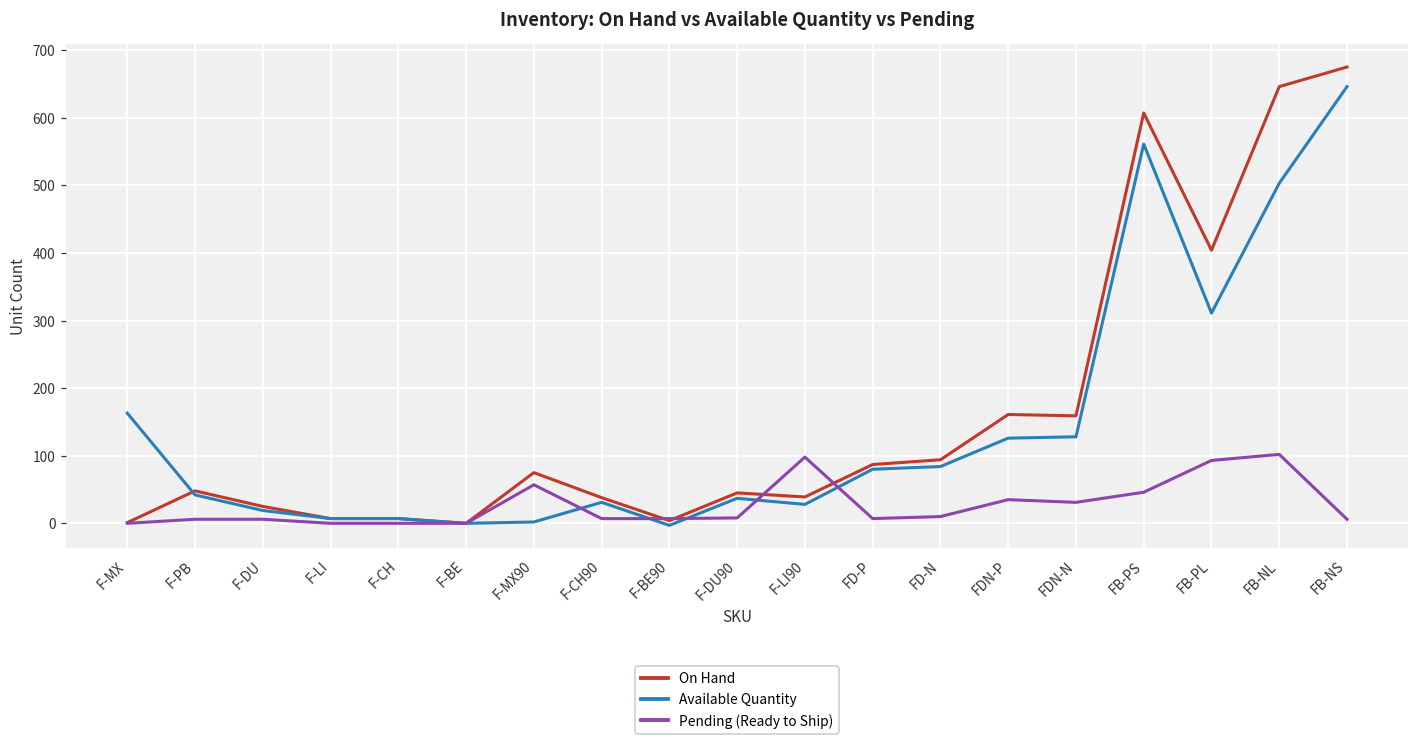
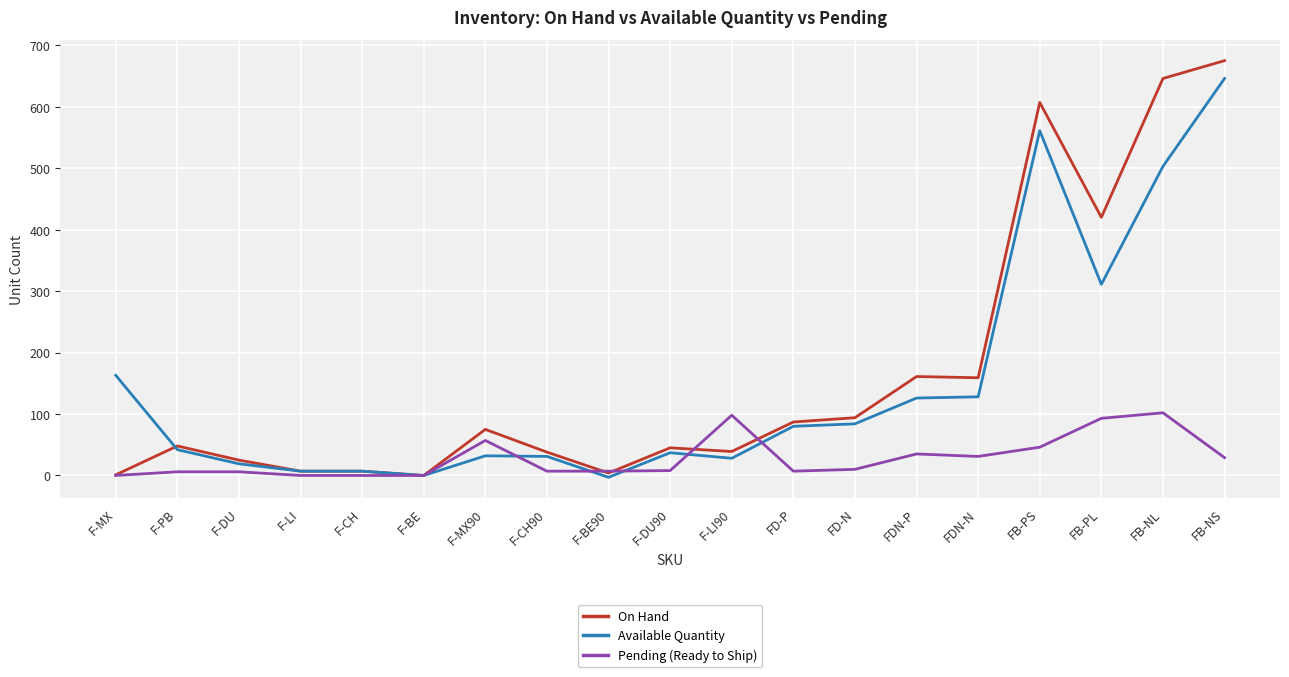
  {
    "On Hand": {
      "F-PB": 50,
      "F-DU": 30,
      "F-MX90": 80,
      "F-CH90": 40,
      "F-DU90": 50,
      "F-LI90": 40,
      "FD-P": 90,
      "FD-N": 90,
      "FDN-P": 160,
      "FDN-N": 160,
      "FB-PS": 610,
-     "FB-PL": 400,
+     "FB-PL": 420,
      "FB-NL": 650,
      "FB-NS": 680
    },
    "Available Quantity": {
      "F-MX": 160,
      "F-PB": 40,
      "F-DU": 20,
-     "F-MX90": 0,
+     "F-MX90": 30,
      "F-CH90": 30,
      "F-BE90": 0,
      "F-DU90": 40,
      "F-LI90": 30,
      "FD-P": 80,
      "FD-N": 80,
      "FDN-P": 130,
      "FDN-N": 130,
      "FB-PS": 560,
      "FB-PL": 310,
      "FB-NL": 500,
      "FB-NS": 650
    },
    "Pending (Ready to Ship)": {
      "F-PB": 10,
      "F-DU": 10,
      "F-LI": 0,
      "F-CH": 0,
      "F-MX90": 60,
      "F-CH90": 10,
      "F-DU90": 10,
      "F-LI90": 100,
      "FD-P": 10,
      "FD-N": 10,
      "FDN-P": 40,
      "FDN-N": 30,
      "FB-PS": 50,
      "FB-PL": 90,
      "FB-NL": 100,
-     "FB-NS": 10
+     "FB-NS": 30
    }
  }
